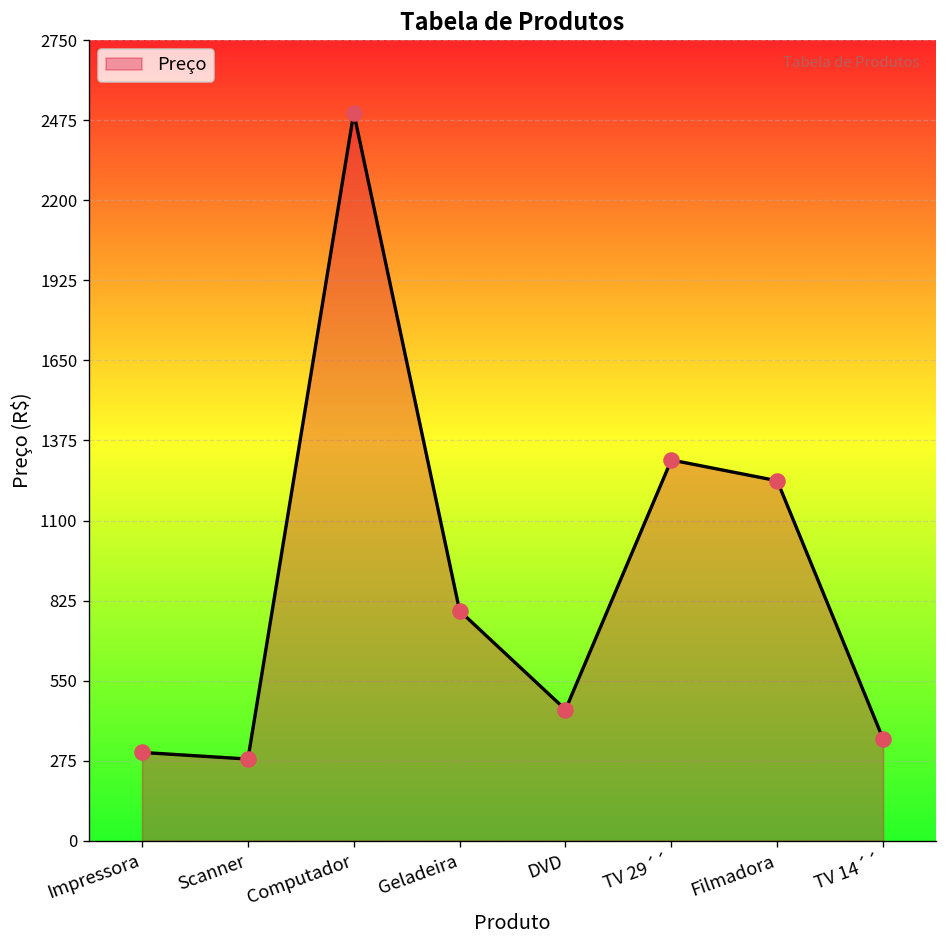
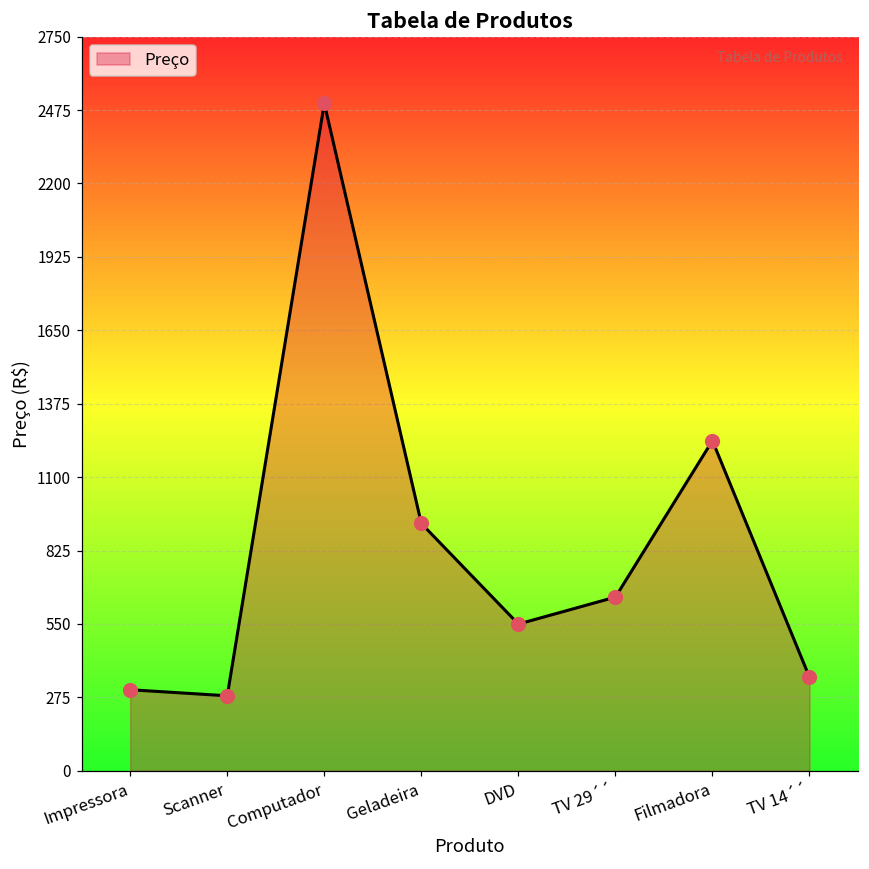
  {
    "Impressora": 300,
    "Scanner": 280,
    "Computador": 2500,
-   "Geladeira": 790,
-   "DVD": 450,
-   "TV 29´´": 1310,
+   "Geladeira": 930,
+   "DVD": 550,
+   "TV 29´´": 650,
    "Filmadora": 1240,
    "TV 14´´": 350
  }
